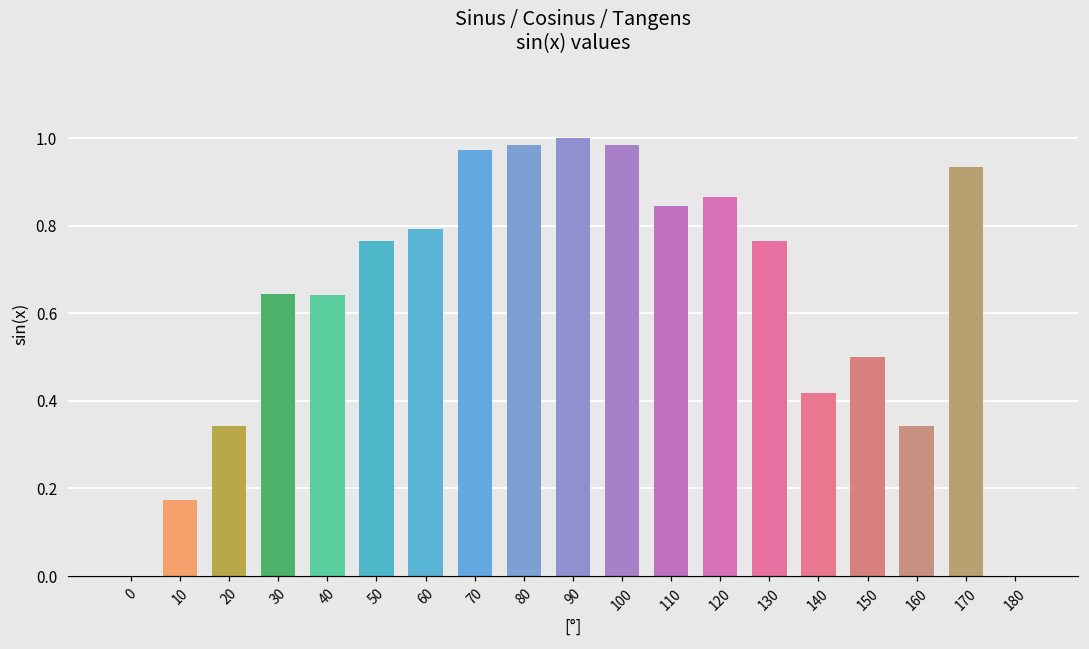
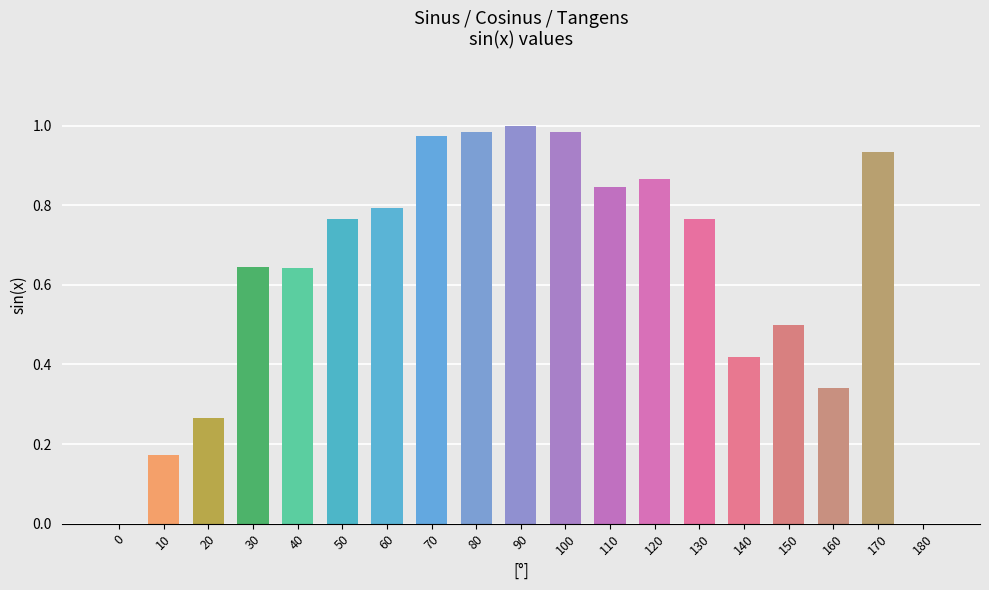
  {
    "0": 0.00,
    "10": 0.17,
-   "20": 0.34,
+   "20": 0.27,
    "30": 0.64,
    "40": 0.64,
    "50": 0.77,
    "60": 0.79,
    "70": 0.97,
    "80": 0.98,
    "90": 1.00,
    "100": 0.98,
    "110": 0.85,
    "120": 0.87,
    "130": 0.77,
    "140": 0.42,
    "150": 0.50,
    "160": 0.34,
    "170": 0.93,
    "180": 0.00
  }
